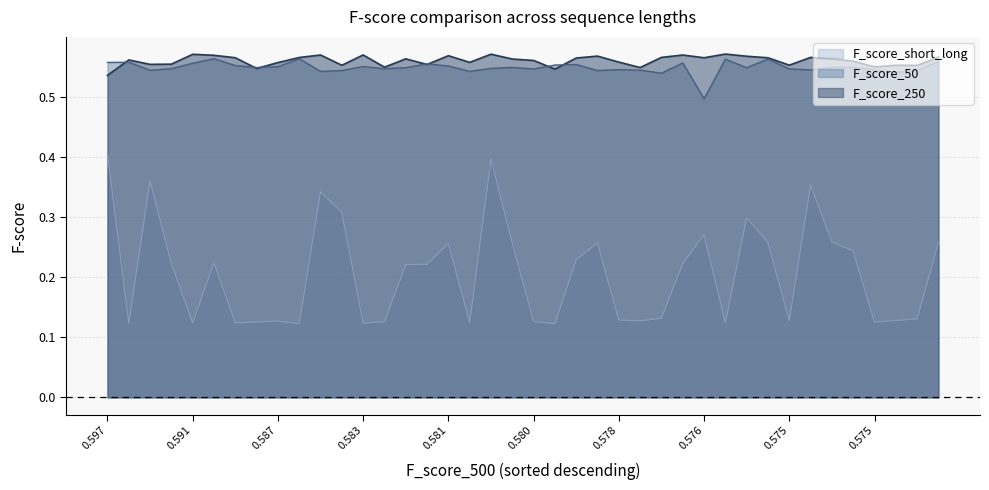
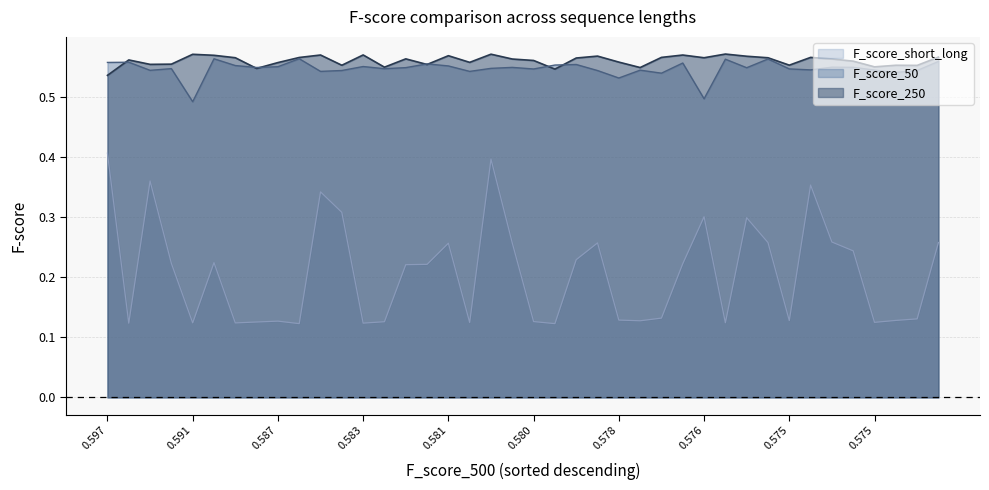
  {
    "F_score_short_long": {
      "0.597": 0.41,
      "0.591": 0.12,
      "0.587": 0.13,
      "0.583": 0.12,
      "0.581": 0.26,
      "0.580": 0.13,
      "0.578": 0.13,
-     "0.576": 0.27
+     "0.576": 0.30
    },
    "F_score_50": {
      "0.597": 0.56,
-     "0.591": 0.56,
+     "0.591": 0.49,
      "0.587": 0.55,
      "0.583": 0.55,
      "0.581": 0.55,
      "0.580": 0.55,
-     "0.578": 0.55,
+     "0.578": 0.53,
      "0.576": 0.50
    },
    "F_score_250": {
      "0.597": 0.54,
      "0.591": 0.57,
      "0.587": 0.56,
      "0.583": 0.57,
      "0.581": 0.57,
      "0.580": 0.56,
      "0.578": 0.56,
      "0.576": 0.56
    }
  }
